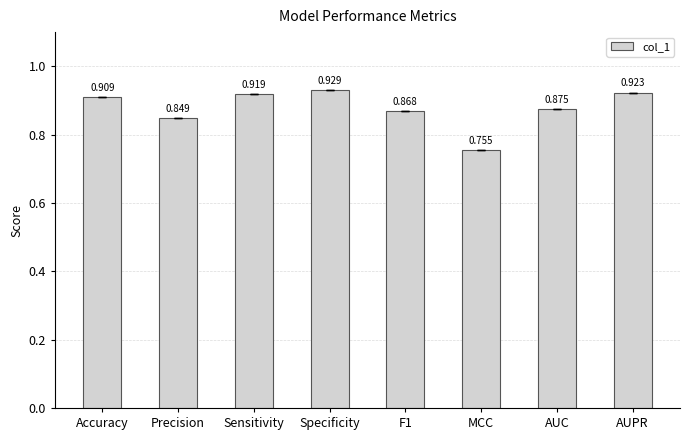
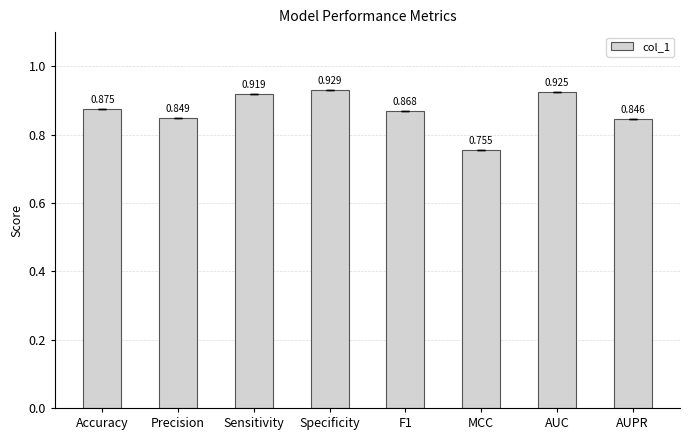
  {
-   "Accuracy": 0.909,
+   "Accuracy": 0.875,
    "Precision": 0.849,
    "Sensitivity": 0.919,
    "Specificity": 0.929,
    "F1": 0.868,
    "MCC": 0.755,
-   "AUC": 0.875,
-   "AUPR": 0.923
+   "AUC": 0.925,
+   "AUPR": 0.846
  }
